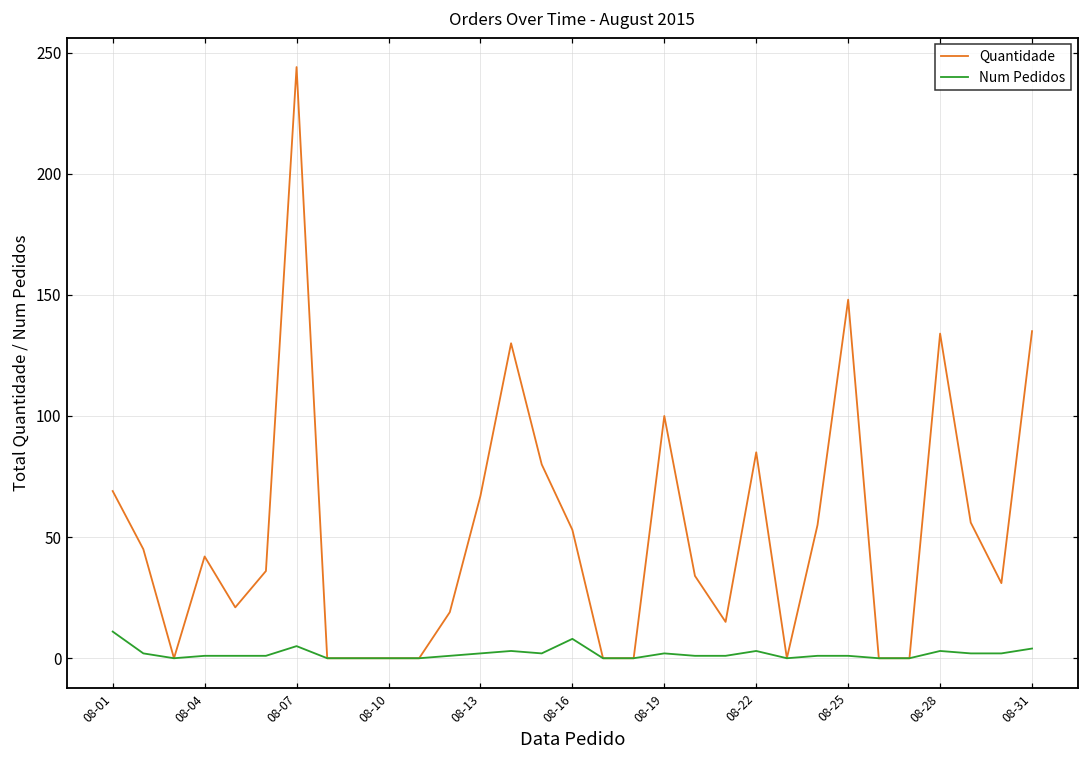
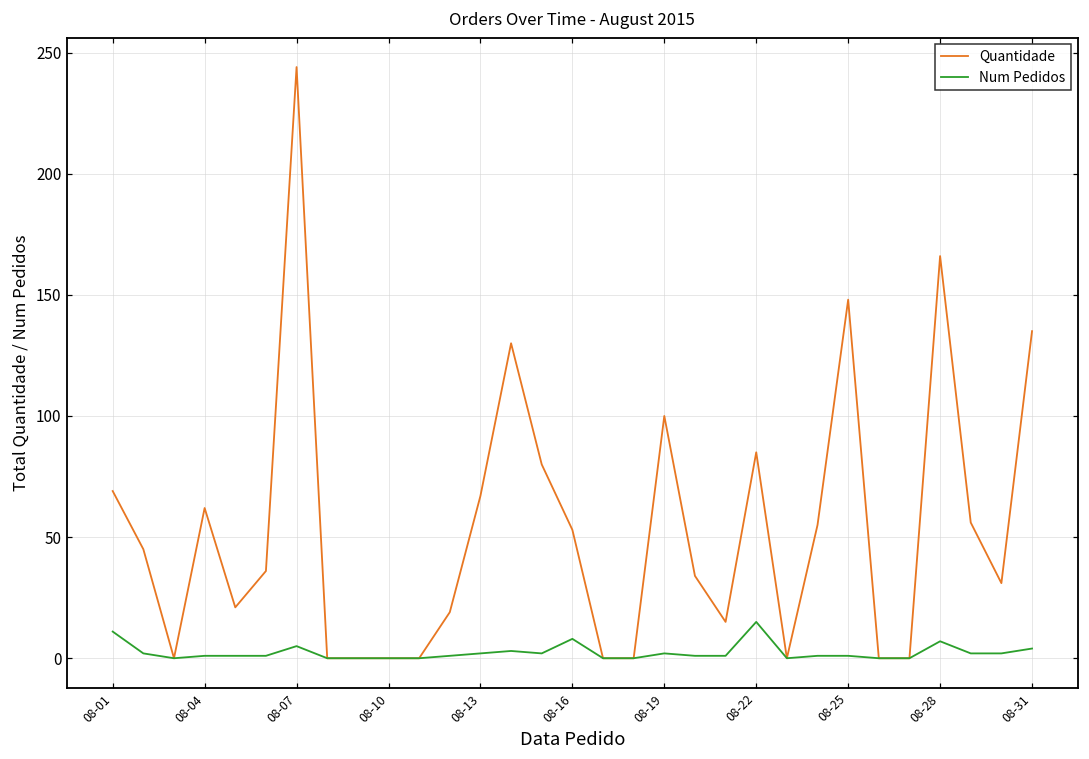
  {
    "Quantidade": {
      "08-01": 69,
-     "08-04": 42,
+     "08-04": 62,
      "08-07": 244,
      "08-13": 67,
      "08-16": 53,
      "08-19": 100,
      "08-22": 85,
      "08-25": 148,
-     "08-28": 134,
+     "08-28": 166,
      "08-31": 135
    },
    "Num Pedidos": {
      "08-01": 11,
      "08-04": 1,
      "08-07": 5,
      "08-13": 2,
      "08-16": 8,
      "08-19": 2,
-     "08-22": 3,
+     "08-22": 15,
      "08-25": 1,
-     "08-28": 3,
+     "08-28": 7,
      "08-31": 4
    }
  }
